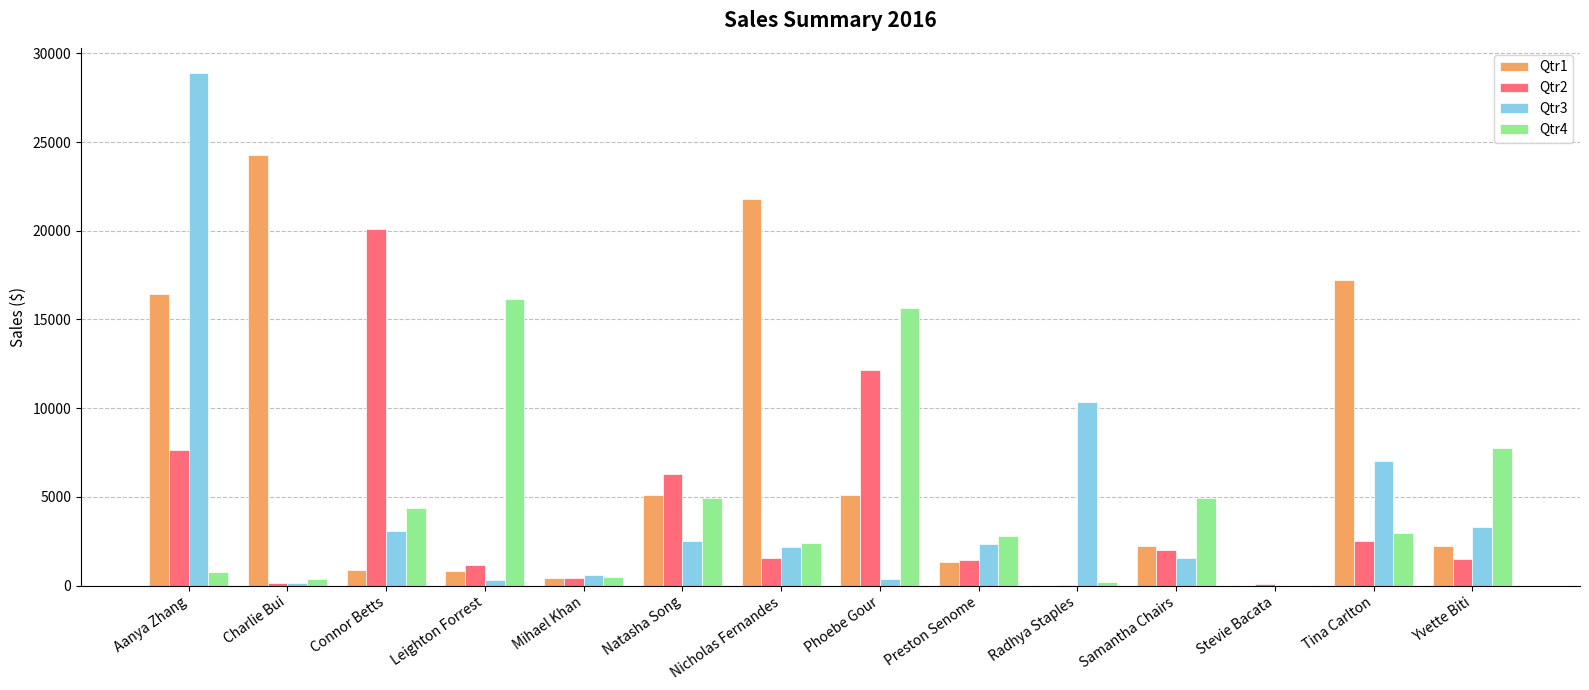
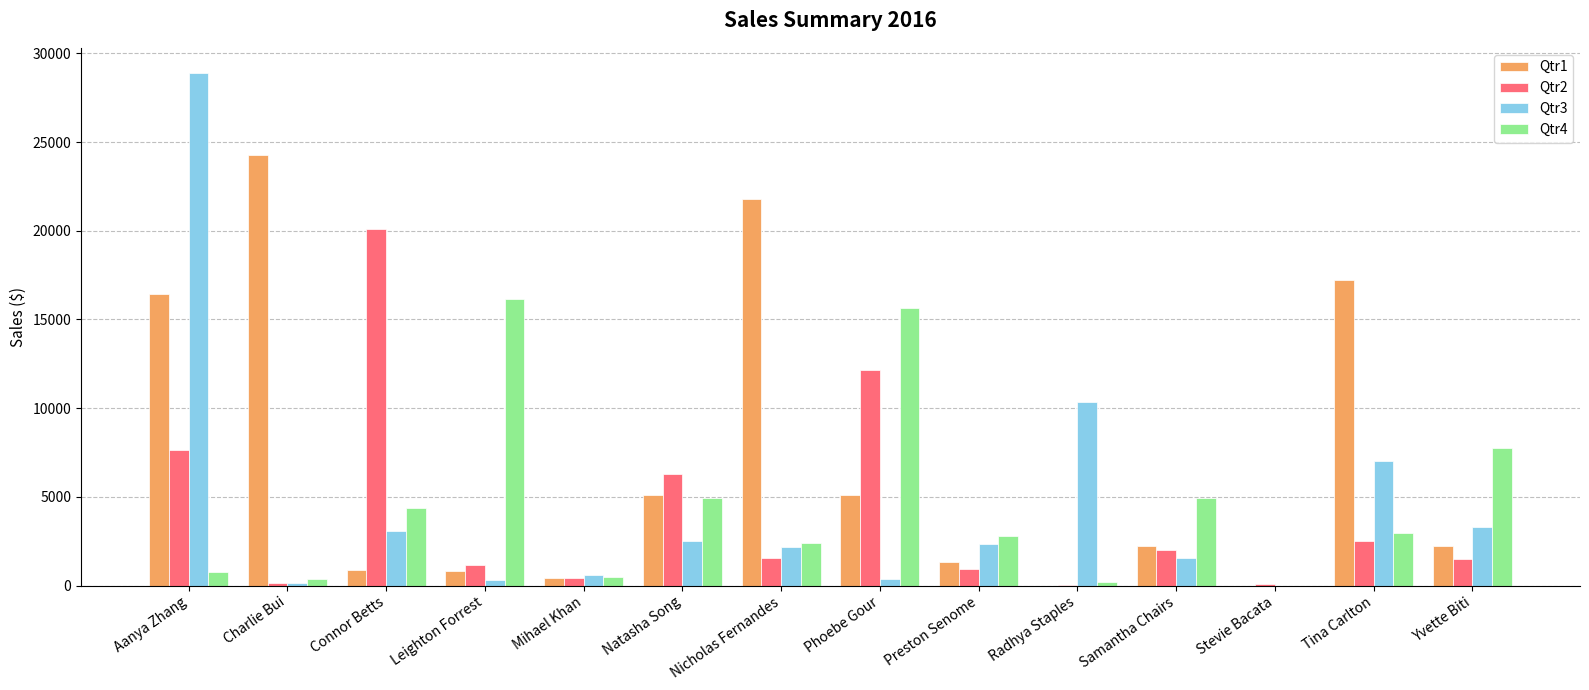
  {
    "Qtr1": {
      "Aanya Zhang": 16400,
      "Charlie Bui": 24300,
      "Connor Betts": 900,
      "Leighton Forrest": 800,
      "Mihael Khan": 400,
      "Natasha Song": 5100,
      "Nicholas Fernandes": 21800,
      "Phoebe Gour": 5100,
      "Preston Senome": 1300,
      "Radhya Staples": 0,
      "Samantha Chairs": 2200,
      "Stevie Bacata": 0,
      "Tina Carlton": 17200,
      "Yvette Biti": 2300
    },
    "Qtr2": {
      "Aanya Zhang": 7600,
      "Connor Betts": 20100,
      "Leighton Forrest": 1100,
      "Mihael Khan": 400,
      "Natasha Song": 6300,
      "Nicholas Fernandes": 1500,
      "Phoebe Gour": 12200,
-     "Preston Senome": 1400,
+     "Preston Senome": 1000,
      "Samantha Chairs": 2000,
      "Tina Carlton": 2500,
      "Yvette Biti": 1500
    },
    "Qtr3": {
      "Aanya Zhang": 28900,
      "Connor Betts": 3100,
      "Leighton Forrest": 300,
      "Mihael Khan": 600,
      "Natasha Song": 2500,
      "Nicholas Fernandes": 2200,
      "Phoebe Gour": 400,
      "Preston Senome": 2300,
      "Radhya Staples": 10400,
      "Samantha Chairs": 1500,
      "Stevie Bacata": 0,
      "Tina Carlton": 7000,
      "Yvette Biti": 3300
    },
    "Qtr4": {
      "Aanya Zhang": 700,
      "Charlie Bui": 400,
      "Connor Betts": 4400,
      "Leighton Forrest": 16200,
      "Mihael Khan": 500,
      "Natasha Song": 5000,
      "Nicholas Fernandes": 2400,
      "Phoebe Gour": 15700,
      "Preston Senome": 2800,
      "Radhya Staples": 200,
      "Samantha Chairs": 4900,
      "Stevie Bacata": 0,
      "Tina Carlton": 3000,
      "Yvette Biti": 7700
    }
  }
